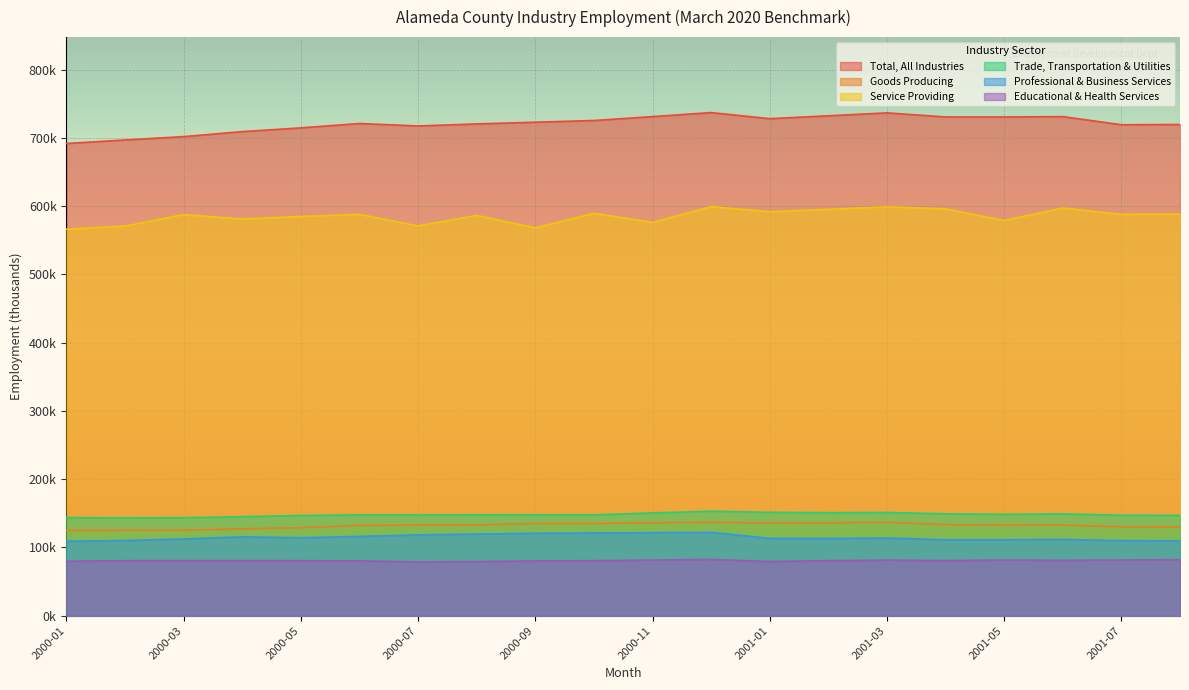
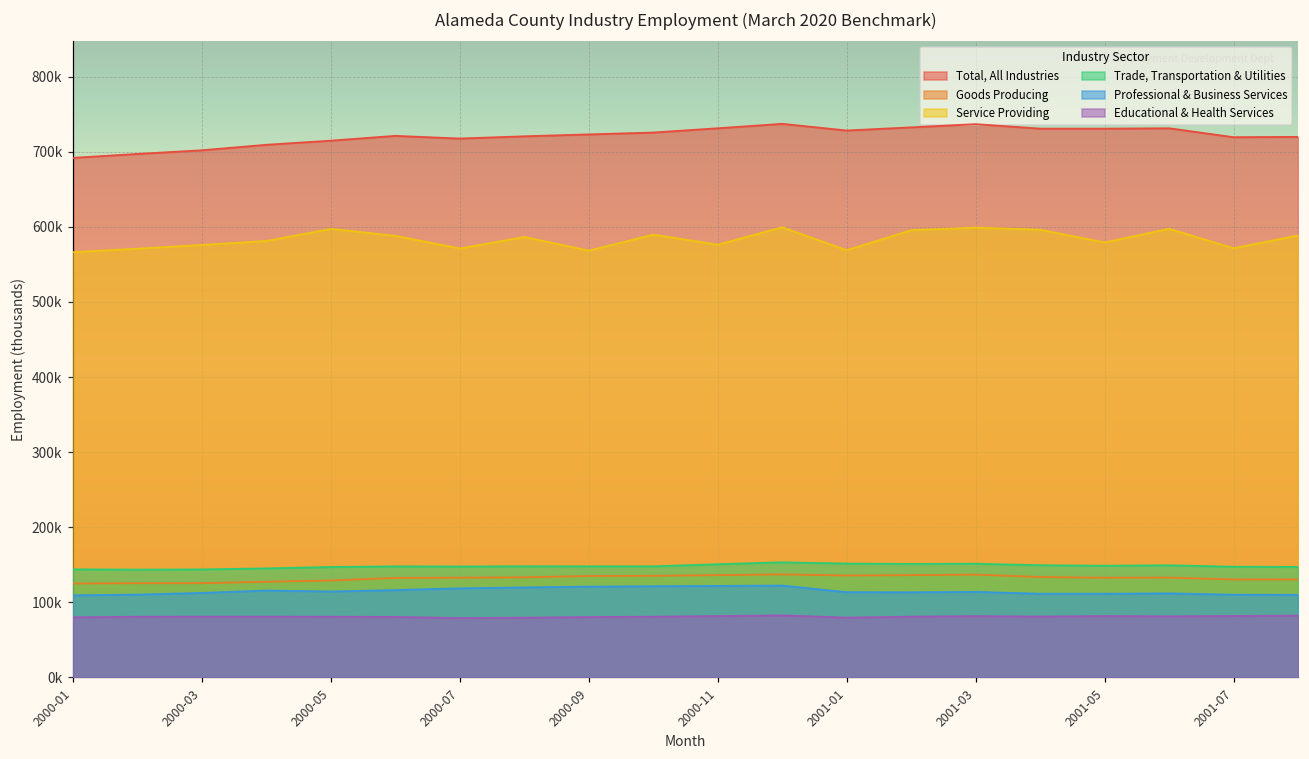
  {
    "Service Providing": {
      "2000-01": 570000,
-     "2000-03": 590000,
-     "2000-05": 590000,
+     "2000-03": 580000,
+     "2000-05": 600000,
      "2000-07": 570000,
      "2000-09": 570000,
      "2000-11": 580000,
-     "2001-01": 590000,
+     "2001-01": 570000,
      "2001-03": 600000,
      "2001-05": 580000,
-     "2001-07": 590000
+     "2001-07": 570000
    },
    "Trade, Transportation & Utilities": {
      "2000-01": 140000,
      "2000-03": 140000,
      "2000-05": 150000,
      "2000-07": 150000,
      "2000-09": 150000,
      "2000-11": 150000,
      "2001-01": 150000,
      "2001-03": 150000,
      "2001-05": 150000,
      "2001-07": 150000
    },
    "Professional & Business Services": {
      "2000-01": 110000,
      "2000-03": 110000,
      "2000-05": 110000,
      "2000-07": 120000,
      "2000-09": 120000,
      "2000-11": 120000,
      "2001-01": 110000,
      "2001-03": 110000,
      "2001-05": 110000,
      "2001-07": 110000
    },
    "Educational & Health Services": {
      "2000-01": 80000,
      "2000-03": 80000,
      "2000-05": 80000,
      "2000-07": 80000,
      "2000-09": 80000,
      "2000-11": 80000,
      "2001-01": 80000,
      "2001-03": 80000,
      "2001-05": 80000,
      "2001-07": 80000
    }
  }
